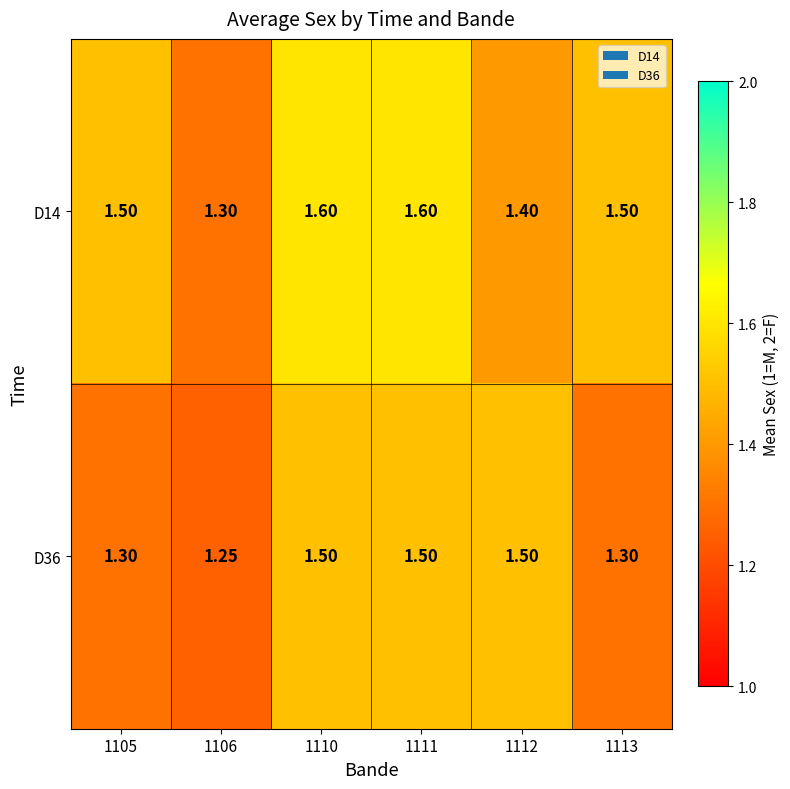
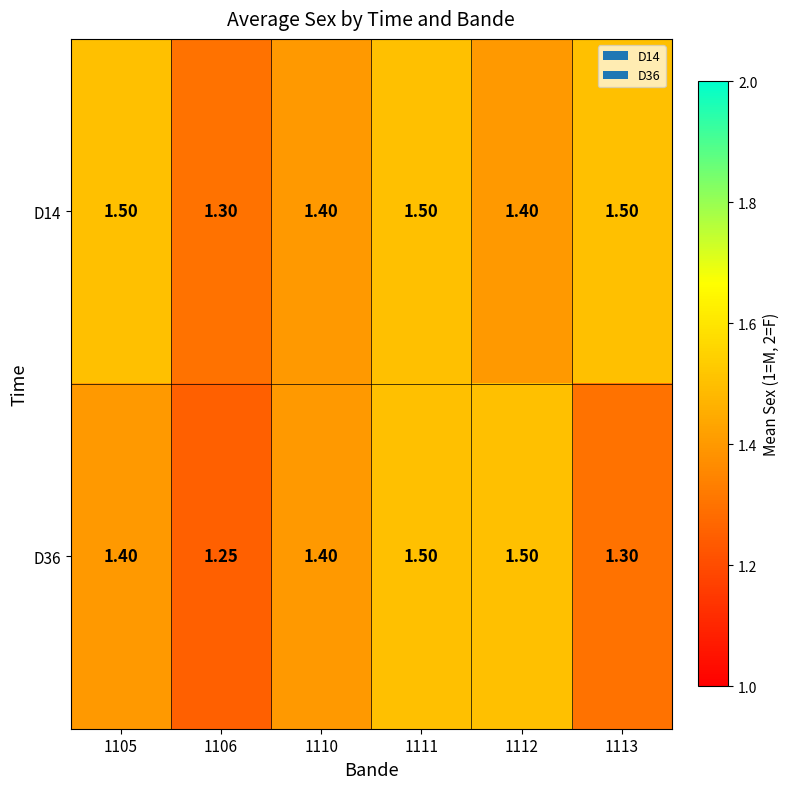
  {
    "D14": {
      "1105": 1.50,
      "1106": 1.30,
-     "1110": 1.60,
-     "1111": 1.60,
+     "1110": 1.40,
+     "1111": 1.50,
      "1112": 1.40,
      "1113": 1.50
    },
    "D36": {
-     "1105": 1.30,
+     "1105": 1.40,
      "1106": 1.25,
-     "1110": 1.50,
+     "1110": 1.40,
      "1111": 1.50,
      "1112": 1.50,
      "1113": 1.30
    }
  }
